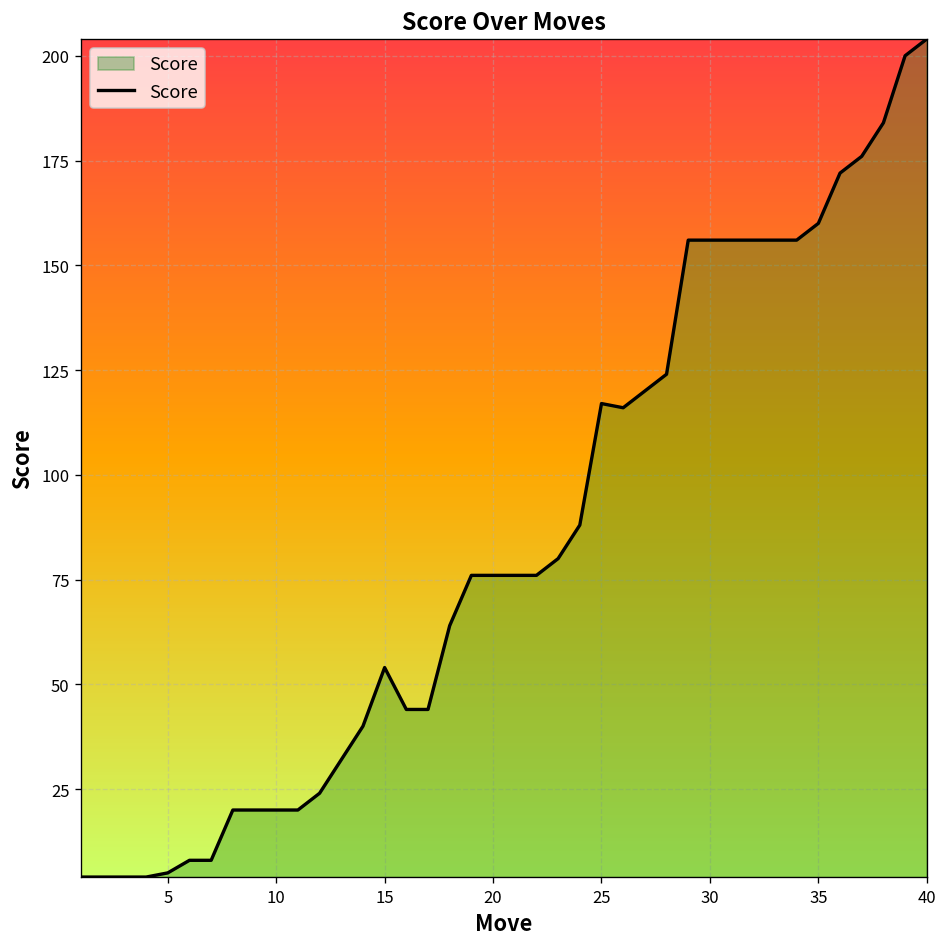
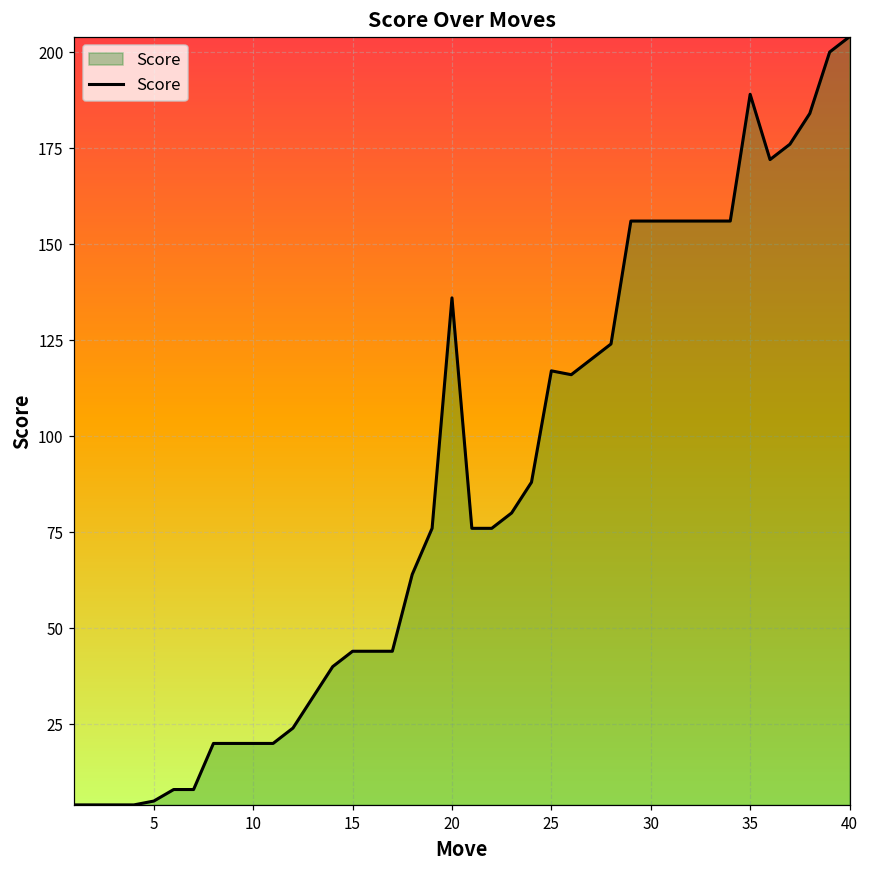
  {
    "5": 5,
    "10": 20,
-   "15": 54,
-   "20": 76,
+   "15": 44,
+   "20": 136,
    "25": 117,
    "30": 156,
-   "35": 160,
+   "35": 189,
    "40": 204
  }
